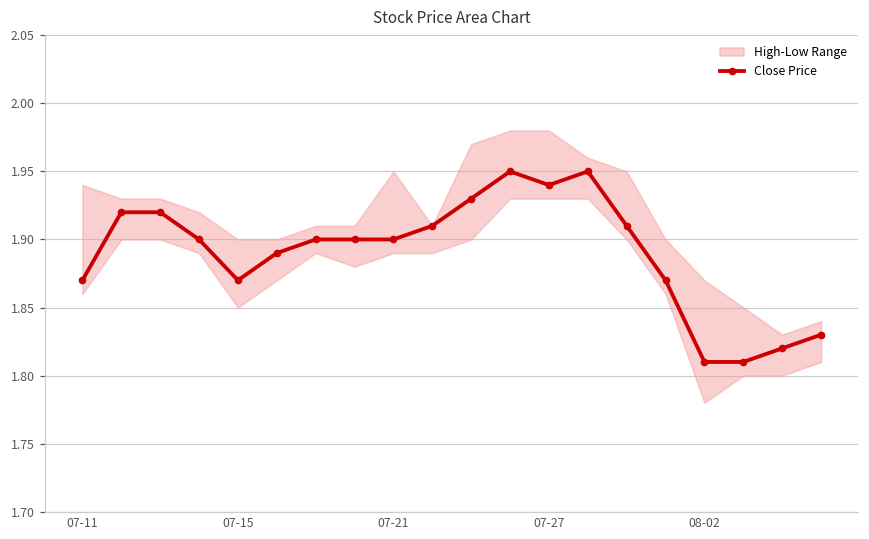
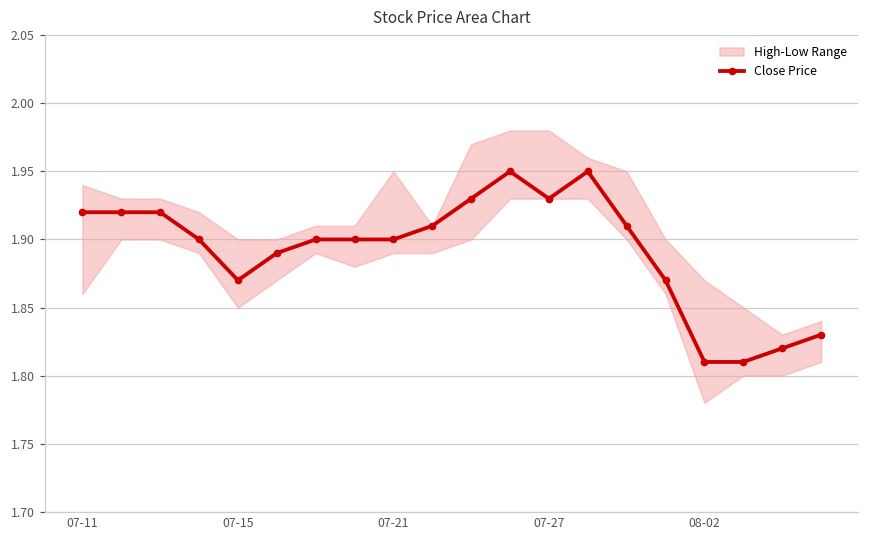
  {
    "Close Price": {
-     "07-11": 1.87,
+     "07-11": 1.92,
      "07-15": 1.87,
      "07-21": 1.90,
-     "07-27": 1.94,
+     "07-27": 1.93,
      "08-02": 1.81
    }
  }
